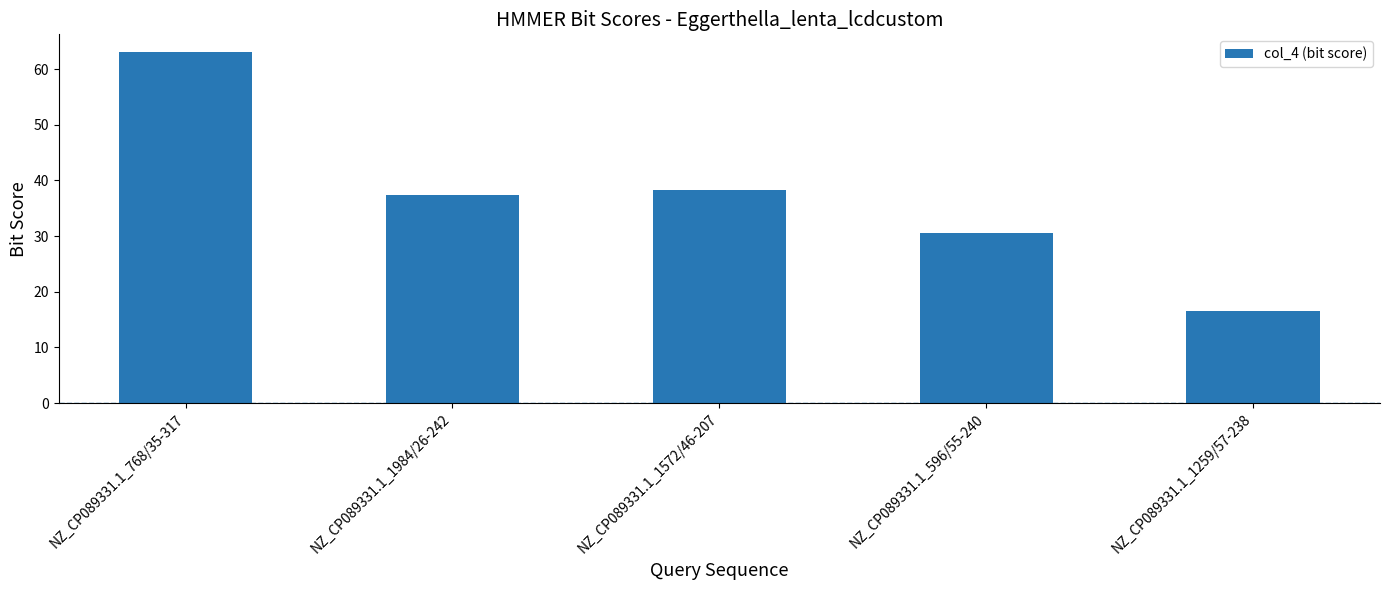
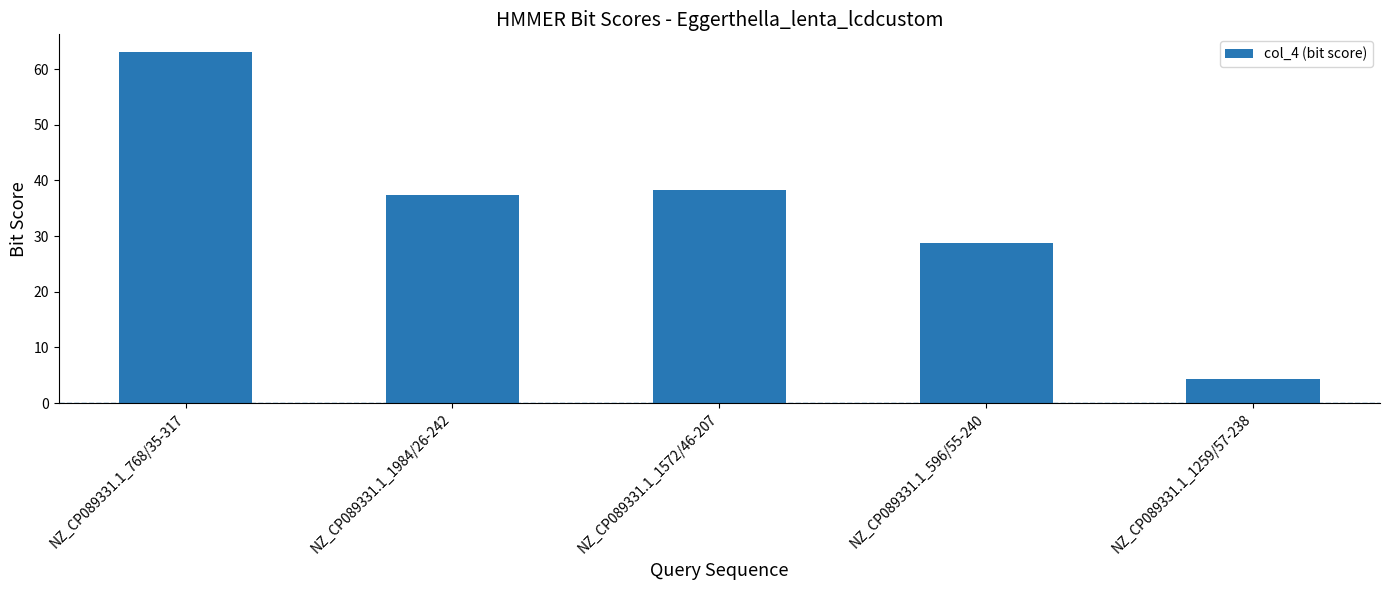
  {
    "NZ_CP089331.1_768/35-317": 63,
    "NZ_CP089331.1_1984/26-242": 37,
    "NZ_CP089331.1_1572/46-207": 38,
-   "NZ_CP089331.1_596/55-240": 31,
-   "NZ_CP089331.1_1259/57-238": 17
+   "NZ_CP089331.1_596/55-240": 29,
+   "NZ_CP089331.1_1259/57-238": 4
  }
